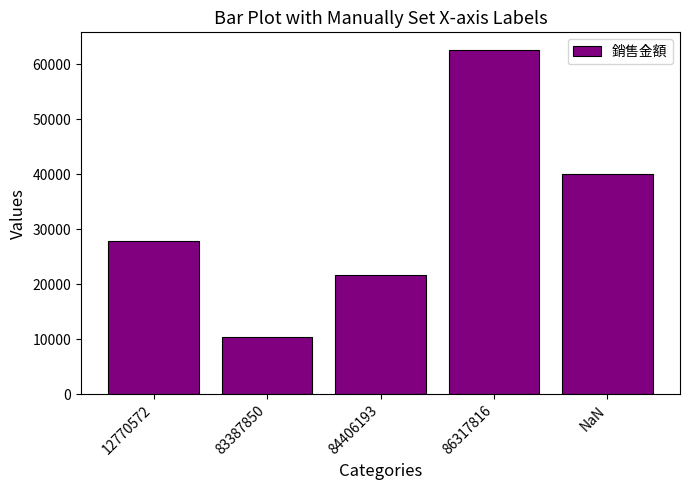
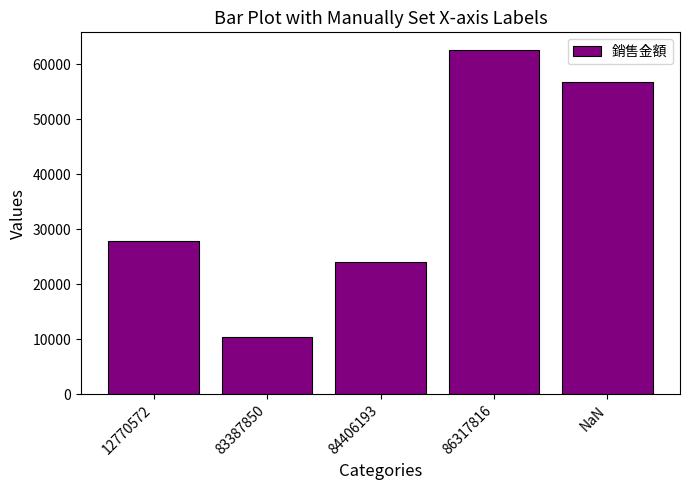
  {
    "12770572": 28000,
    "83387850": 10000,
-   "84406193": 22000,
+   "84406193": 24000,
    "86317816": 63000,
-   "NaN": 40000
+   "NaN": 57000
  }
